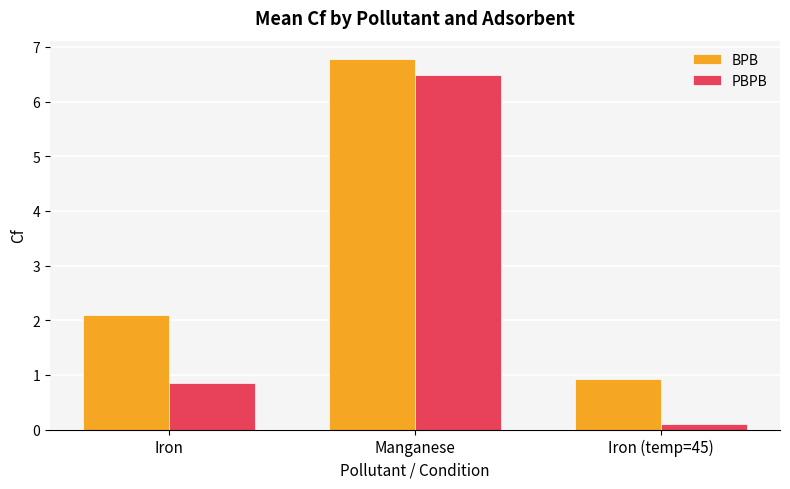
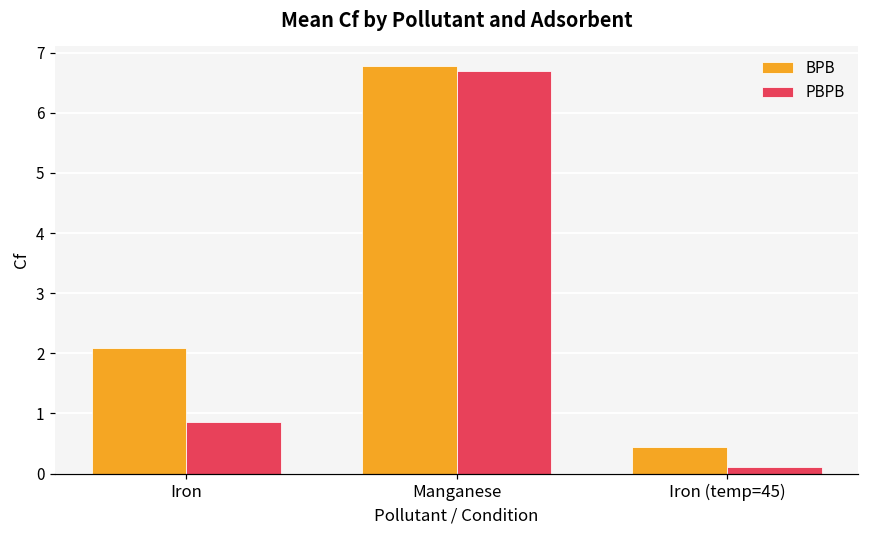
  {
    "BPB": {
      "Iron": 2.1,
      "Manganese": 6.8,
-     "Iron (temp=45)": 0.9
+     "Iron (temp=45)": 0.4
    },
    "PBPB": {
      "Iron": 0.9,
-     "Manganese": 6.5,
+     "Manganese": 6.7,
      "Iron (temp=45)": 0.1
    }
  }
